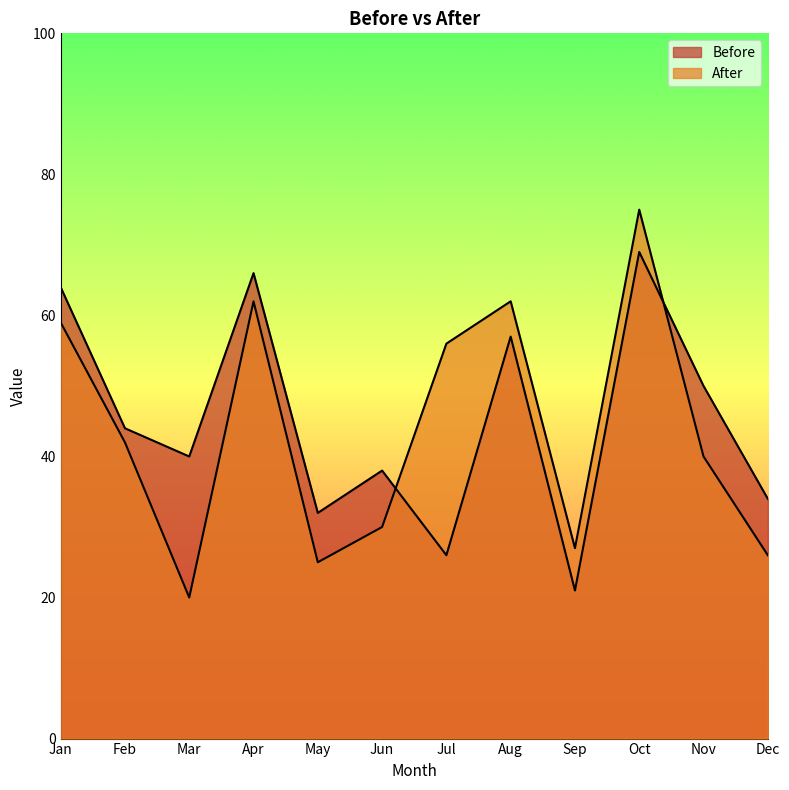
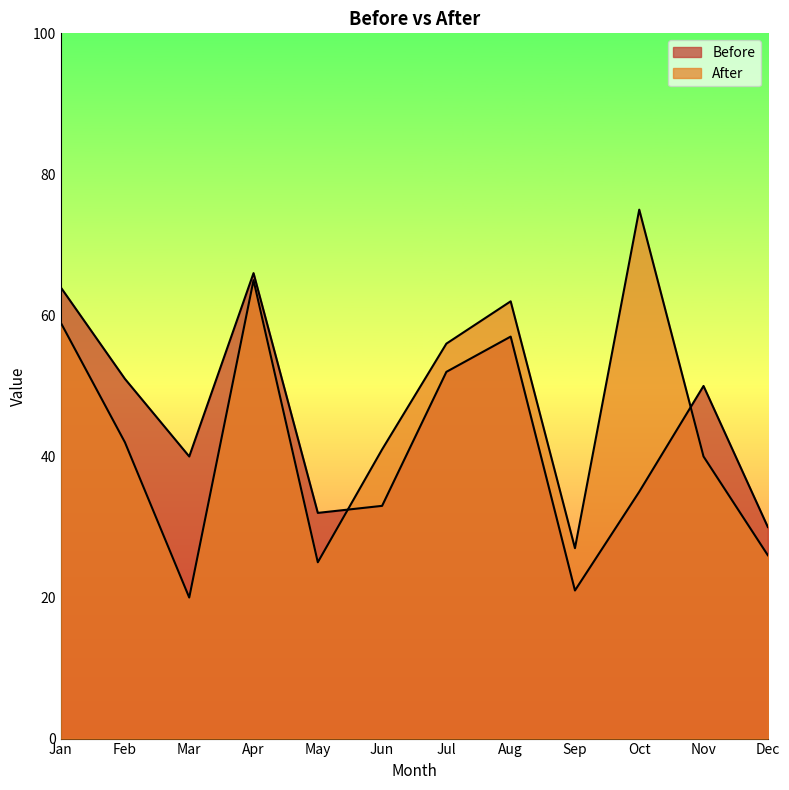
  {
    "Before": {
      "Jan": 64,
-     "Feb": 44,
+     "Feb": 51,
      "Mar": 40,
      "Apr": 66,
      "May": 32,
-     "Jun": 38,
-     "Jul": 26,
+     "Jun": 33,
+     "Jul": 52,
      "Aug": 57,
      "Sep": 21,
-     "Oct": 69,
+     "Oct": 35,
      "Nov": 50,
-     "Dec": 34
+     "Dec": 30
    },
    "After": {
      "Jan": 59,
      "Feb": 42,
      "Mar": 20,
-     "Apr": 62,
+     "Apr": 65,
      "May": 25,
-     "Jun": 30,
+     "Jun": 41,
      "Jul": 56,
      "Aug": 62,
      "Sep": 27,
      "Oct": 75,
      "Nov": 40,
      "Dec": 26
    }
  }
